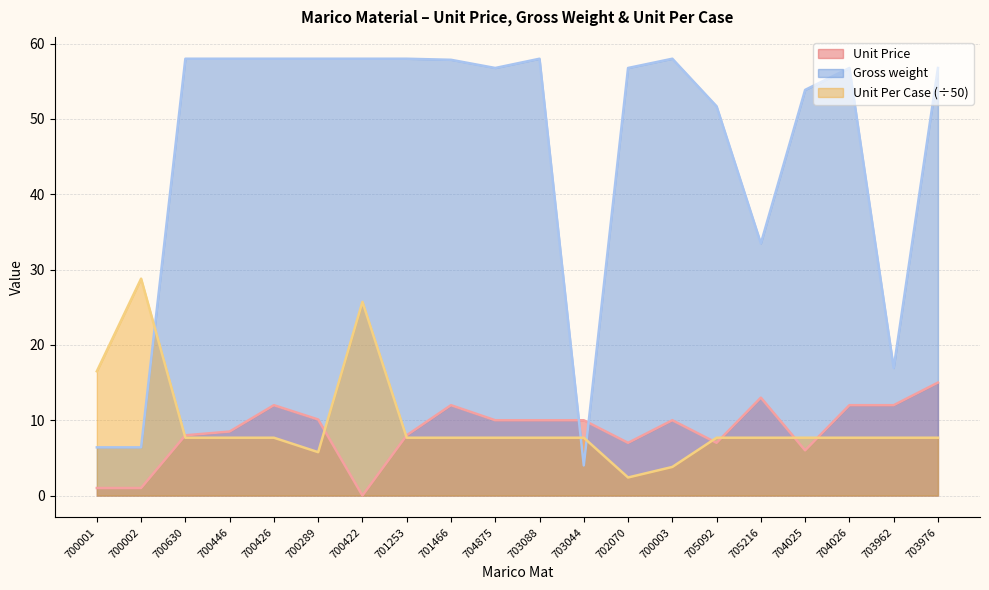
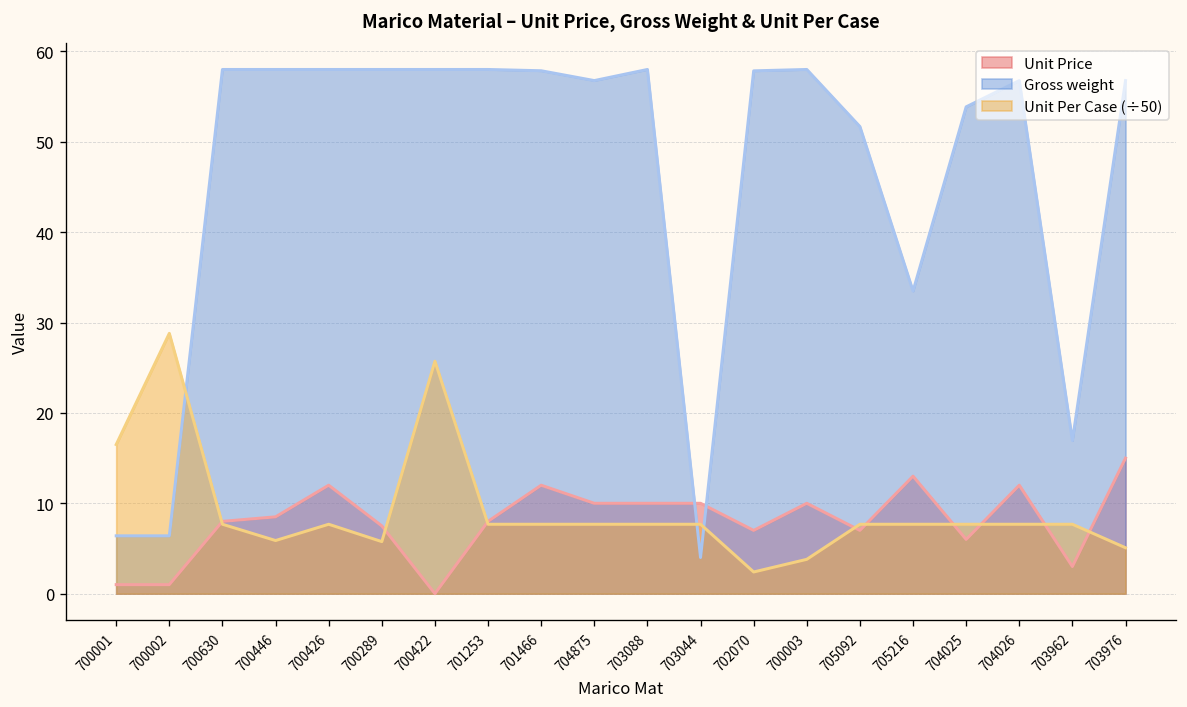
  {
    "Unit Price": {
      "700001": 1,
      "700002": 1,
      "700446": 9,
      "700426": 12,
-     "700289": 10,
+     "700289": 8,
      "700422": 0,
      "701466": 12,
      "704875": 10,
      "703088": 10,
      "703044": 10,
      "702070": 7,
      "700003": 10,
      "705092": 7,
      "705216": 13,
      "704025": 6,
      "704026": 12,
-     "703962": 12,
+     "703962": 3,
      "703976": 15
    },
    "Gross weight": {
      "700001": 6,
      "700002": 6,
      "700630": 58,
      "700446": 58,
      "700426": 58,
      "700289": 58,
      "700422": 58,
      "701253": 58,
      "701466": 58,
      "704875": 57,
      "703088": 58,
      "703044": 4,
-     "702070": 57,
+     "702070": 58,
      "700003": 58,
      "705092": 52,
      "705216": 33,
      "704025": 54,
      "703962": 17
    },
    "Unit Per Case (÷50)": {
      "700001": 17,
      "700002": 29,
-     "700446": 8,
+     "700446": 6,
      "700426": 8,
      "700289": 6,
      "700422": 26,
      "701466": 8,
      "704875": 8,
      "703088": 8,
      "703044": 8,
      "702070": 2,
      "700003": 4,
      "705092": 8,
      "705216": 8,
      "704025": 8,
      "704026": 8,
      "703962": 8,
-     "703976": 8
+     "703976": 5
    }
  }
